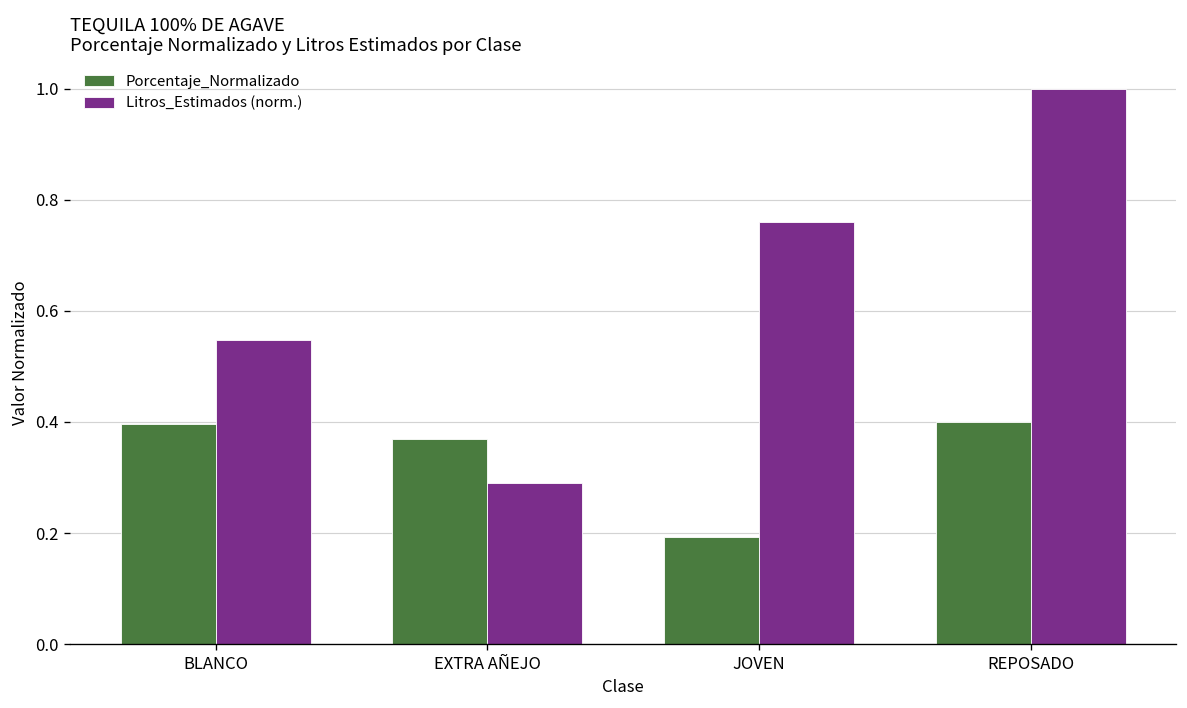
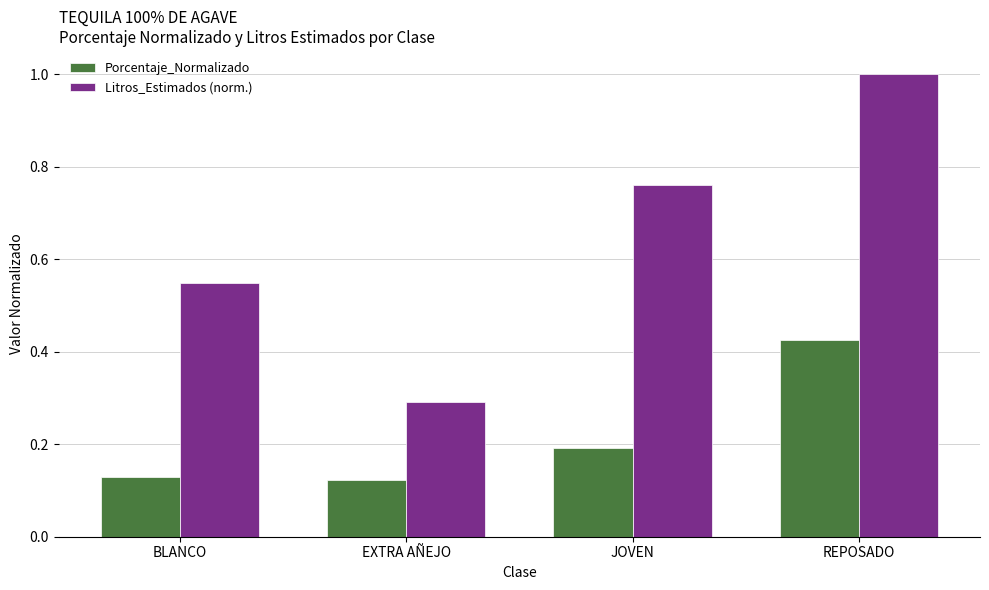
  {
    "Porcentaje_Normalizado": {
-     "BLANCO": 0.40,
-     "EXTRA AÑEJO": 0.37,
+     "BLANCO": 0.13,
+     "EXTRA AÑEJO": 0.12,
      "JOVEN": 0.19,
-     "REPOSADO": 0.40
+     "REPOSADO": 0.43
    },
    "Litros_Estimados (norm.)": {
      "BLANCO": 0.55,
      "EXTRA AÑEJO": 0.29,
      "JOVEN": 0.76,
      "REPOSADO": 1.00
    }
  }
